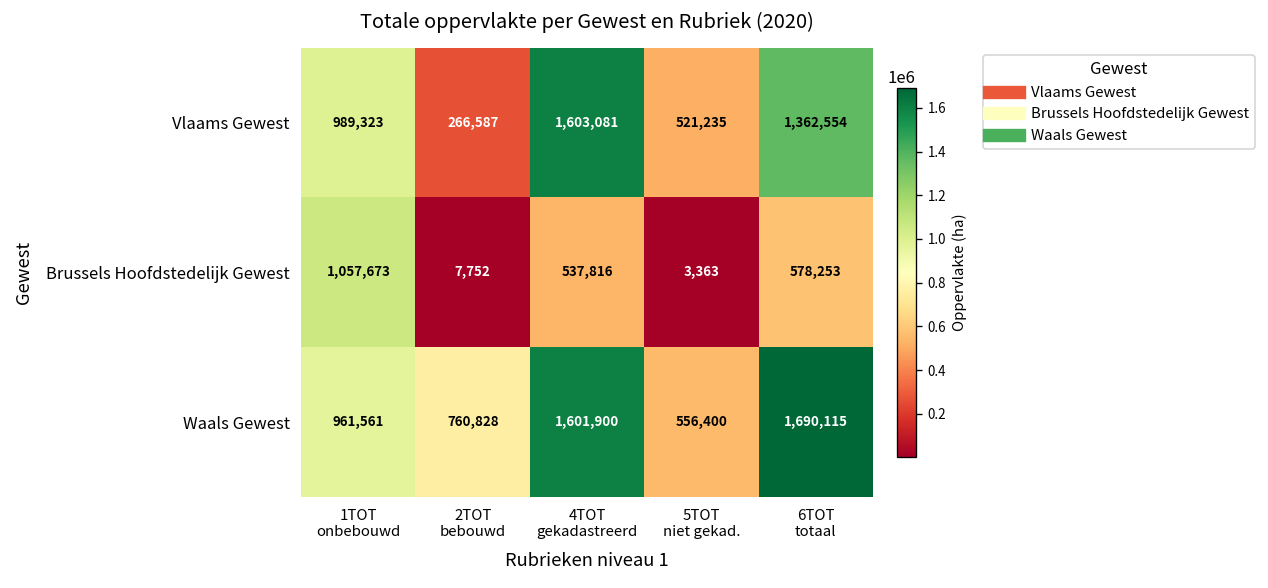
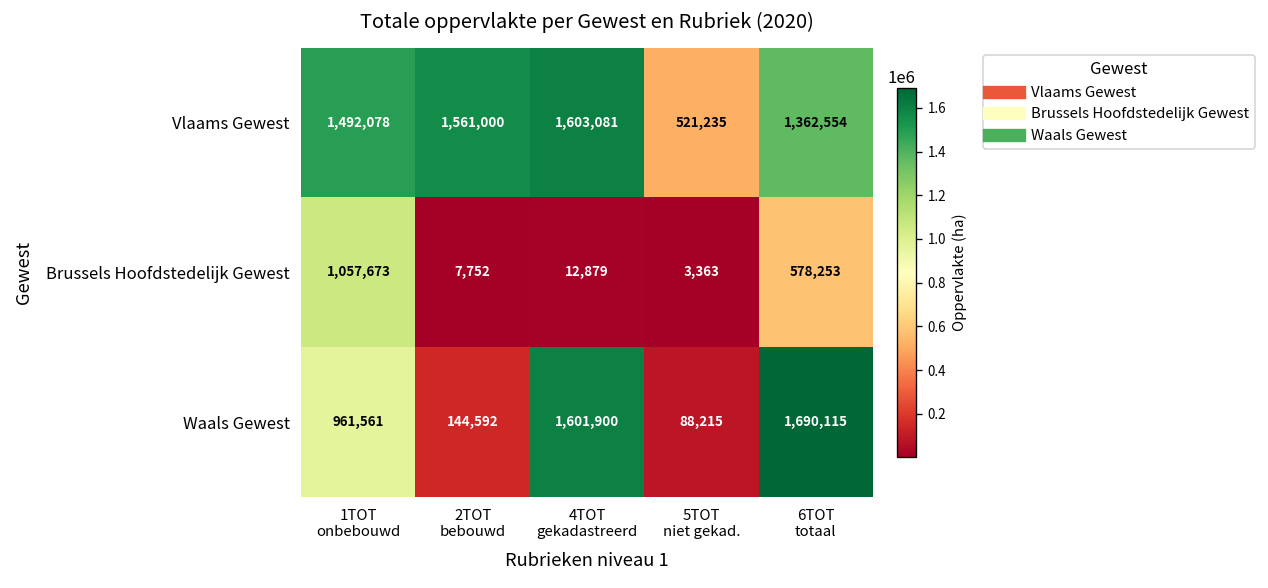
  {
    "Vlaams Gewest": {
-     "1TOT onbebouwd": "989,323",
-     "2TOT bebouwd": "266,587",
+     "1TOT onbebouwd": "1,492,078",
+     "2TOT bebouwd": "1,561,000",
      "4TOT gekadastreerd": "1,603,081",
      "5TOT niet gekad.": "521,235",
      "6TOT totaal": "1,362,554"
    },
    "Brussels Hoofdstedelijk Gewest": {
      "1TOT onbebouwd": "1,057,673",
      "2TOT bebouwd": "7,752",
-     "4TOT gekadastreerd": "537,816",
+     "4TOT gekadastreerd": "12,879",
      "5TOT niet gekad.": "3,363",
      "6TOT totaal": "578,253"
    },
    "Waals Gewest": {
      "1TOT onbebouwd": "961,561",
-     "2TOT bebouwd": "760,828",
+     "2TOT bebouwd": "144,592",
      "4TOT gekadastreerd": "1,601,900",
-     "5TOT niet gekad.": "556,400",
+     "5TOT niet gekad.": "88,215",
      "6TOT totaal": "1,690,115"
    }
  }
